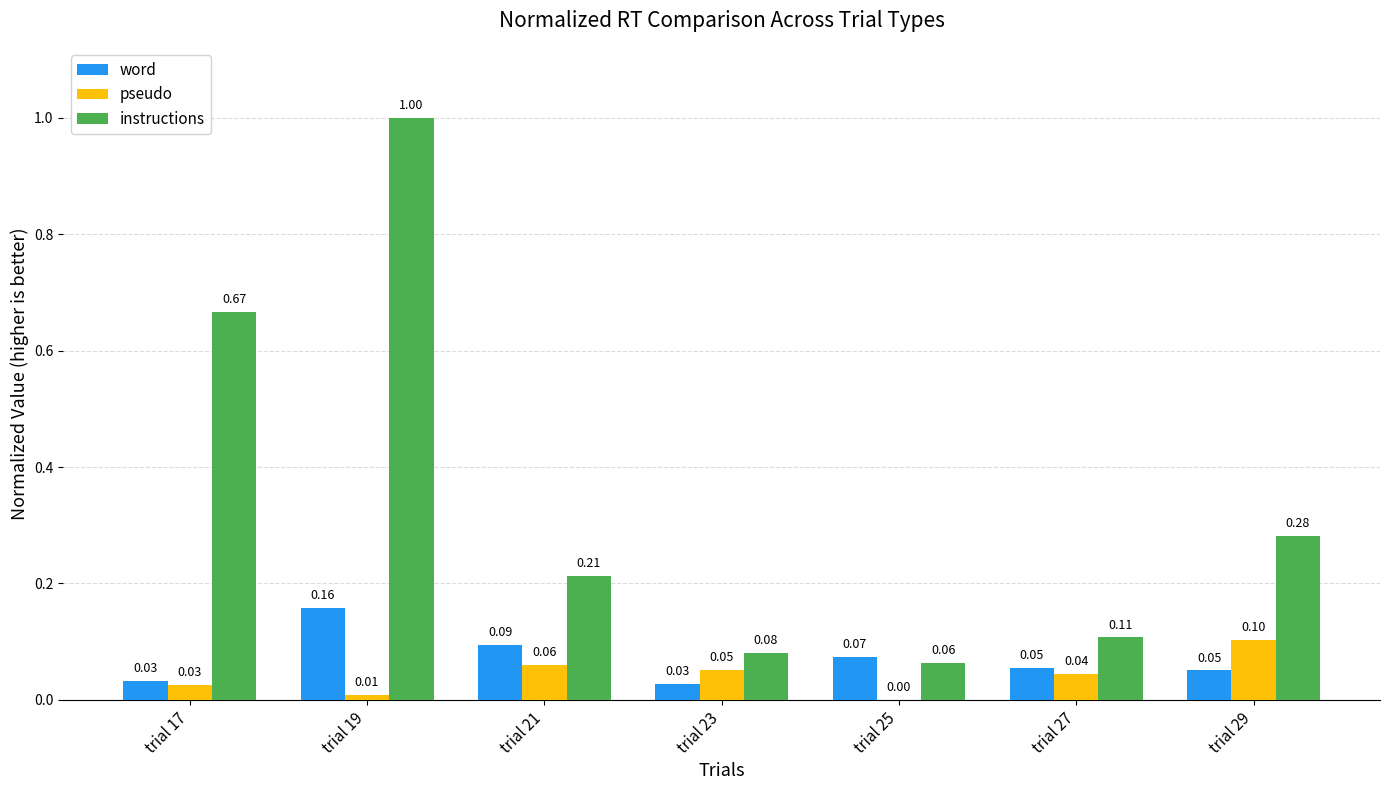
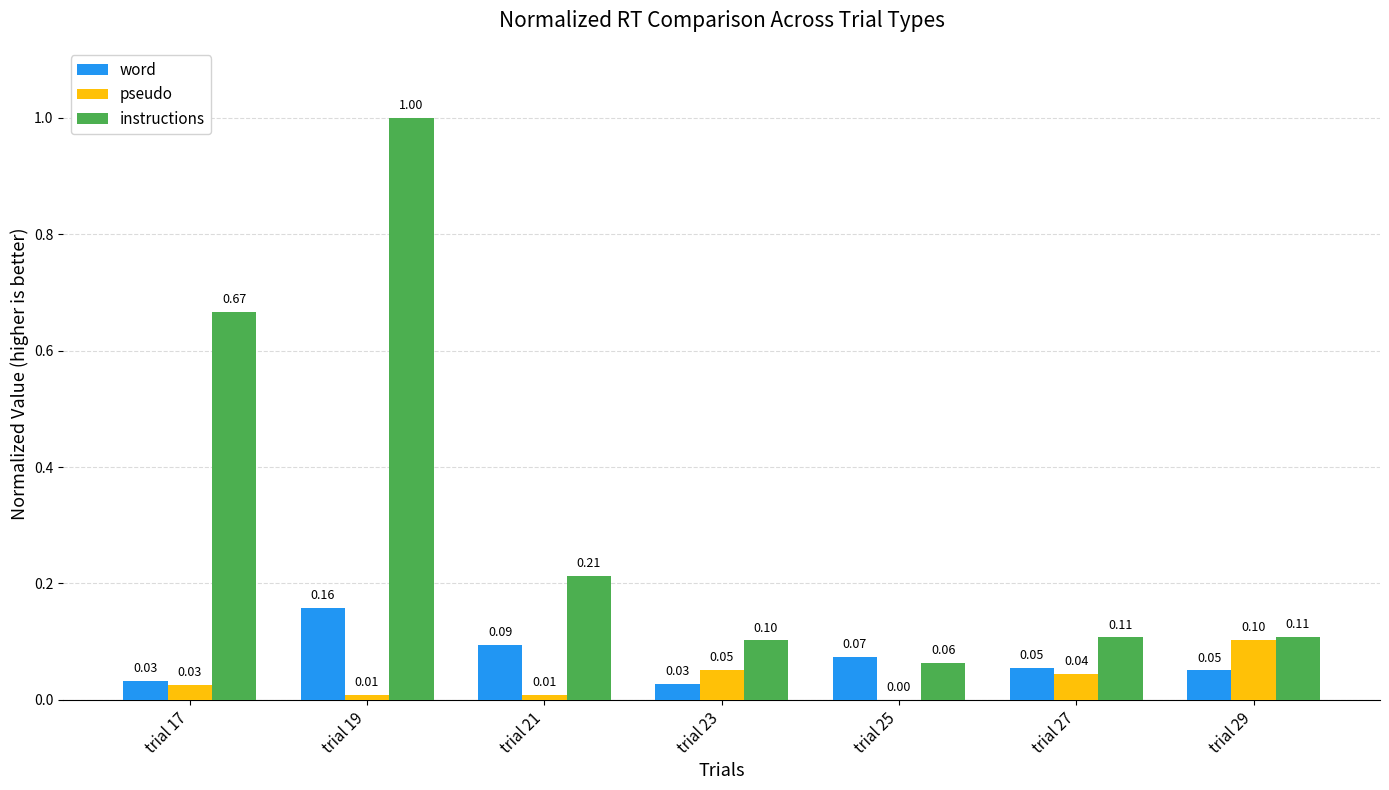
  {
    "word": {
      "trial 17": 0.03,
      "trial 19": 0.16,
      "trial 21": 0.09,
      "trial 23": 0.03,
      "trial 25": 0.07,
      "trial 27": 0.05,
      "trial 29": 0.05
    },
    "pseudo": {
      "trial 17": 0.03,
      "trial 19": 0.01,
-     "trial 21": 0.06,
+     "trial 21": 0.01,
      "trial 23": 0.05,
      "trial 25": 0.00,
      "trial 27": 0.04,
      "trial 29": 0.10
    },
    "instructions": {
      "trial 17": 0.67,
      "trial 19": 1.00,
      "trial 21": 0.21,
-     "trial 23": 0.08,
+     "trial 23": 0.10,
      "trial 25": 0.06,
      "trial 27": 0.11,
-     "trial 29": 0.28
+     "trial 29": 0.11
    }
  }
